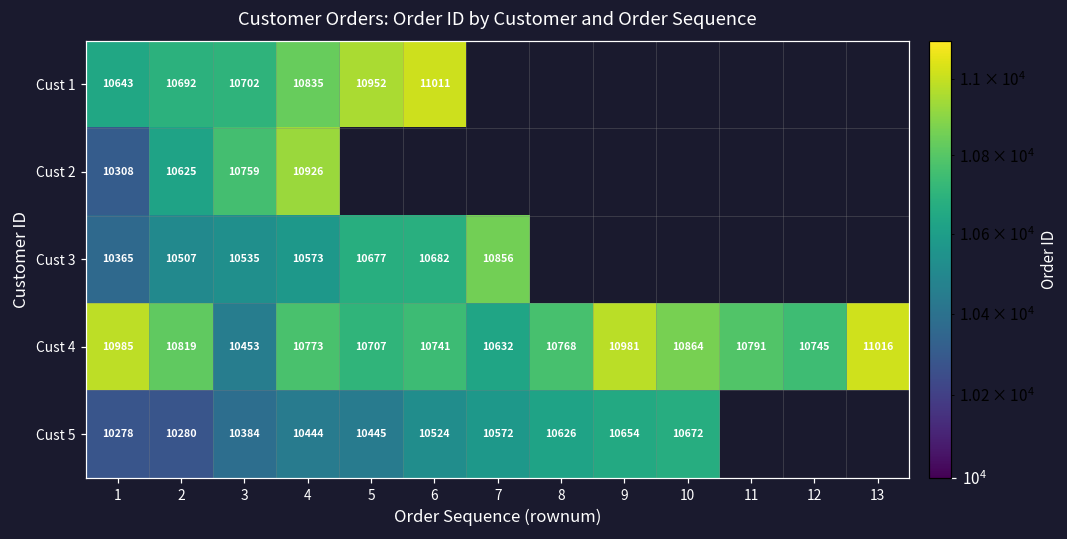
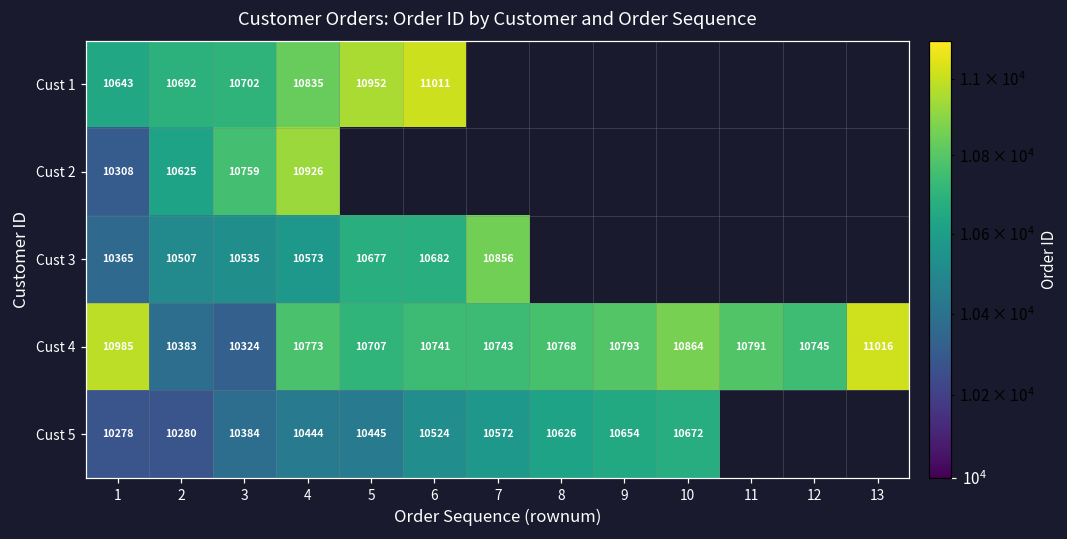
  {
    "Cust 1": {
      "1": 10643,
      "2": 10692,
      "3": 10702,
      "4": 10835,
      "5": 10952,
      "6": 11011
    },
    "Cust 2": {
      "1": 10308,
      "2": 10625,
      "3": 10759,
      "4": 10926
    },
    "Cust 3": {
      "1": 10365,
      "2": 10507,
      "3": 10535,
      "4": 10573,
      "5": 10677,
      "6": 10682,
      "7": 10856
    },
    "Cust 4": {
      "1": 10985,
-     "2": 10819,
-     "3": 10453,
+     "2": 10383,
+     "3": 10324,
      "4": 10773,
      "5": 10707,
      "6": 10741,
-     "7": 10632,
+     "7": 10743,
      "8": 10768,
-     "9": 10981,
+     "9": 10793,
      "10": 10864,
      "11": 10791,
      "12": 10745,
      "13": 11016
    },
    "Cust 5": {
      "1": 10278,
      "2": 10280,
      "3": 10384,
      "4": 10444,
      "5": 10445,
      "6": 10524,
      "7": 10572,
      "8": 10626,
      "9": 10654,
      "10": 10672
    }
  }
